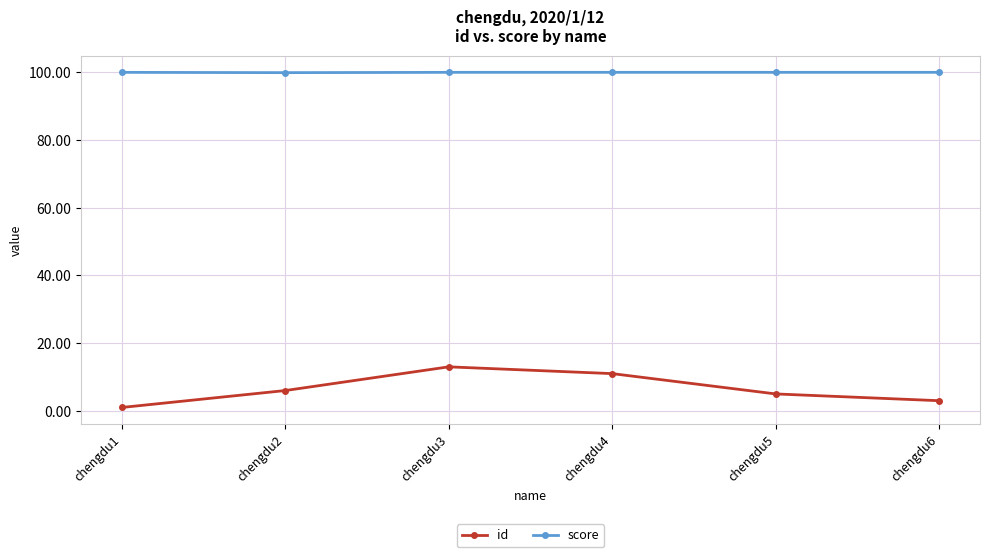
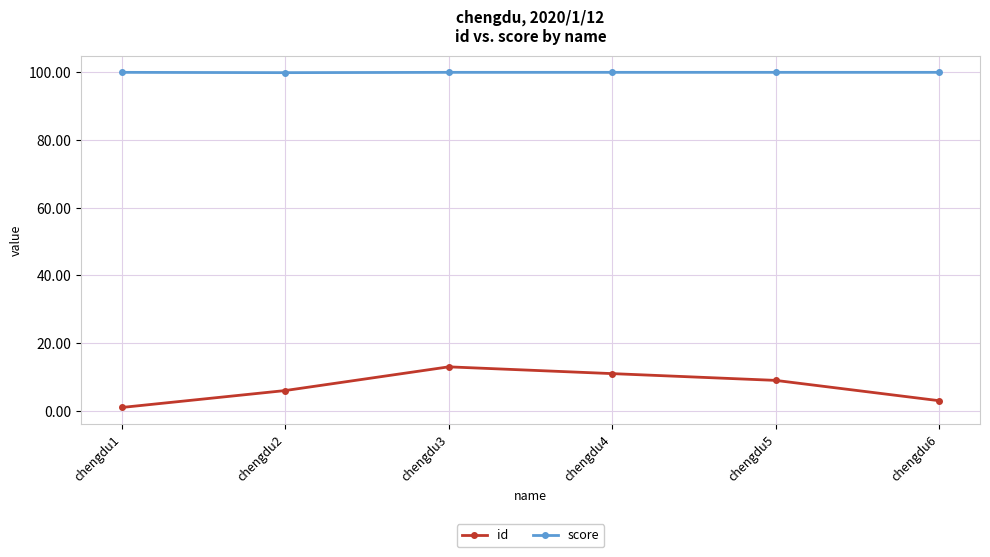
  {
    "id": {
      "chengdu1": 1,
      "chengdu2": 6,
      "chengdu3": 13,
      "chengdu4": 11,
-     "chengdu5": 5,
+     "chengdu5": 9,
      "chengdu6": 3
    },
    "score": {
      "chengdu1": 100,
      "chengdu2": 100,
      "chengdu3": 100,
      "chengdu4": 100,
      "chengdu5": 100,
      "chengdu6": 100
    }
  }
